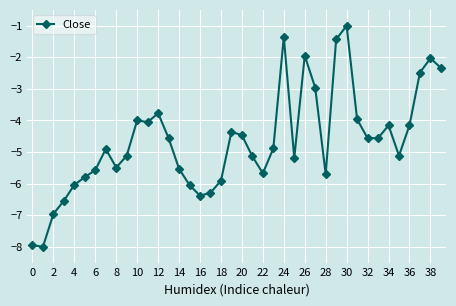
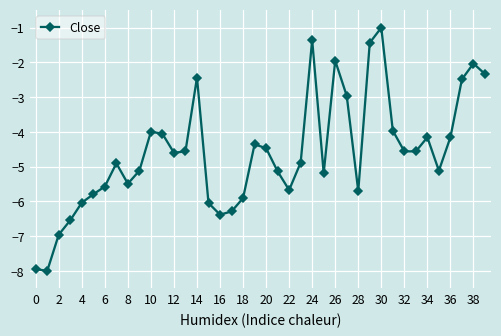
  {
    "0": -7.9,
    "2": -7.0,
    "4": -6.0,
    "6": -5.6,
    "8": -5.5,
    "10": -4.0,
-   "12": -3.8,
-   "14": -5.5,
+   "12": -4.6,
+   "14": -2.4,
    "16": -6.4,
    "18": -5.9,
    "20": -4.5,
    "22": -5.7,
    "24": -1.4,
    "26": -2.0,
    "28": -5.7,
    "30": -1.0,
    "32": -4.6,
    "34": -4.2,
    "36": -4.2,
    "38": -2.0
  }
